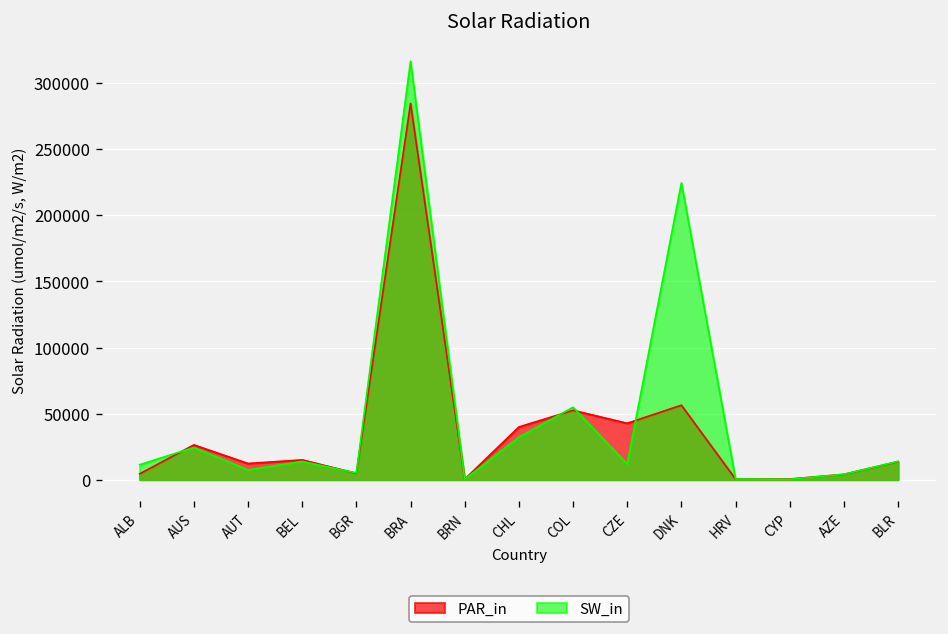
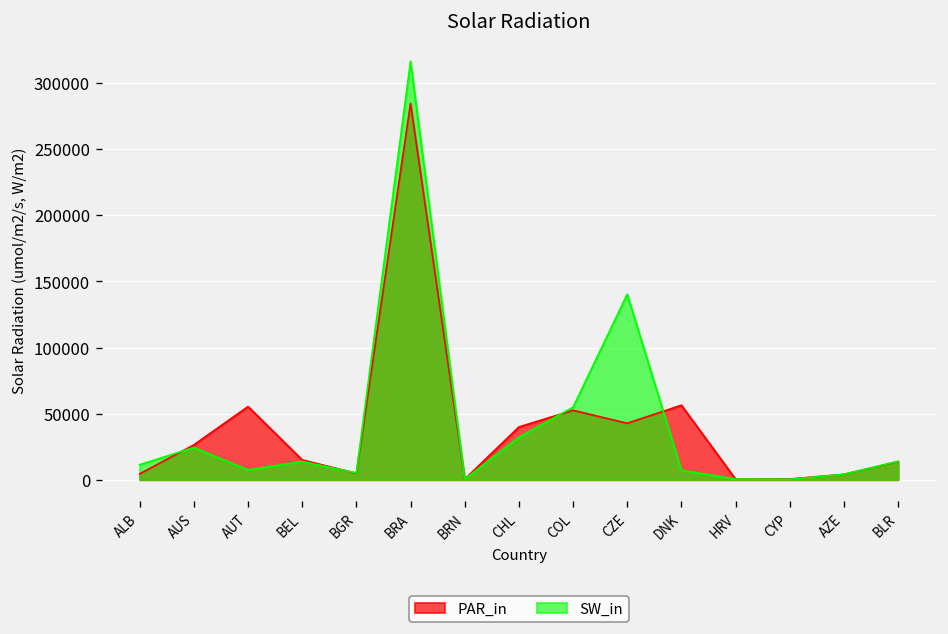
  {
    "PAR_in": {
      "ALB": 4000,
-     "AUT": 12000,
+     "AUT": 55000,
      "BRA": 285000,
      "CHL": 40000,
      "CZE": 43000,
      "DNK": 56000
    },
    "SW_in": {
      "ALB": 11000,
      "AUT": 7000,
      "BRA": 317000,
      "CHL": 32000,
-     "CZE": 12000,
-     "DNK": 225000
+     "CZE": 140000,
+     "DNK": 7000
    }
  }
